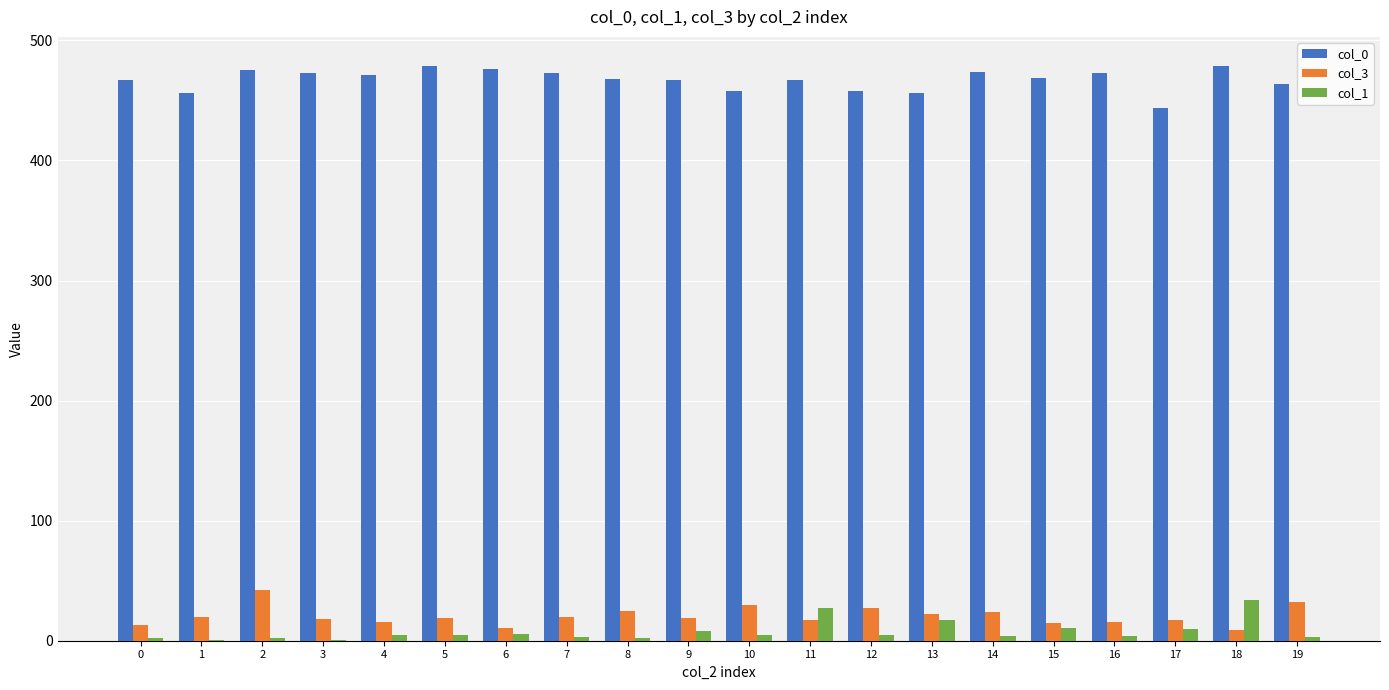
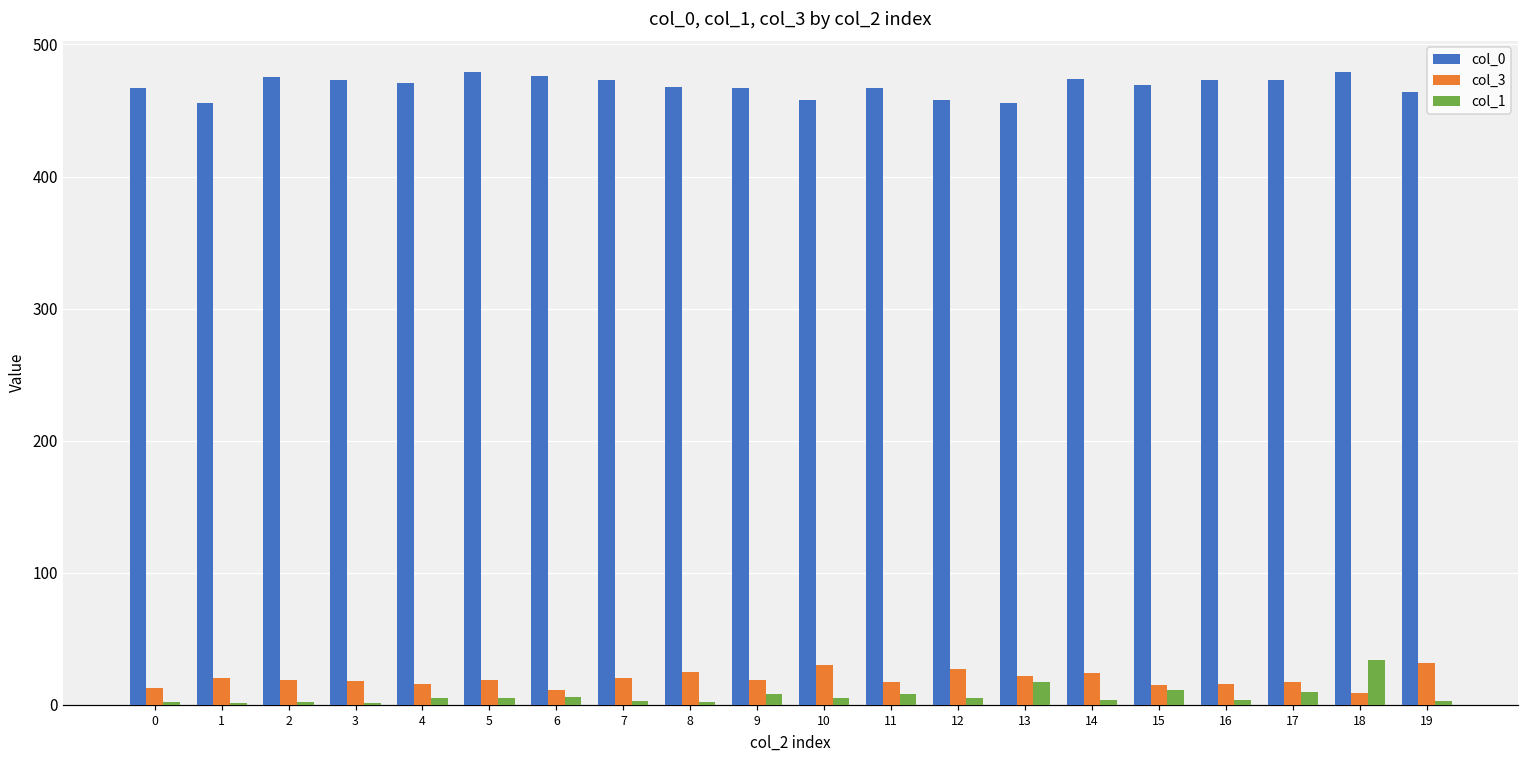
  {
    "col_0": {
      "0": 467,
      "1": 456,
      "2": 475,
      "3": 473,
      "4": 471,
      "5": 479,
      "6": 476,
      "7": 473,
      "8": 468,
      "9": 467,
      "10": 458,
      "11": 467,
      "12": 458,
      "13": 456,
      "14": 474,
      "15": 469,
      "16": 473,
-     "17": 444,
+     "17": 473,
      "18": 479,
      "19": 464
    },
    "col_3": {
      "0": 13,
      "1": 20,
-     "2": 42,
+     "2": 19,
      "3": 18,
      "4": 16,
      "5": 19,
      "6": 11,
      "7": 20,
      "8": 25,
      "9": 19,
      "10": 30,
      "11": 17,
      "12": 27,
      "13": 22,
      "14": 24,
      "15": 15,
      "16": 16,
      "17": 17,
      "18": 9,
      "19": 32
    },
    "col_1": {
      "4": 5,
      "5": 5,
      "6": 6,
      "7": 3,
      "9": 8,
      "10": 5,
-     "11": 27,
+     "11": 8,
      "12": 5,
      "13": 17,
      "14": 4,
      "15": 11,
      "16": 4,
      "17": 10,
      "18": 34,
      "19": 3
    }
  }
